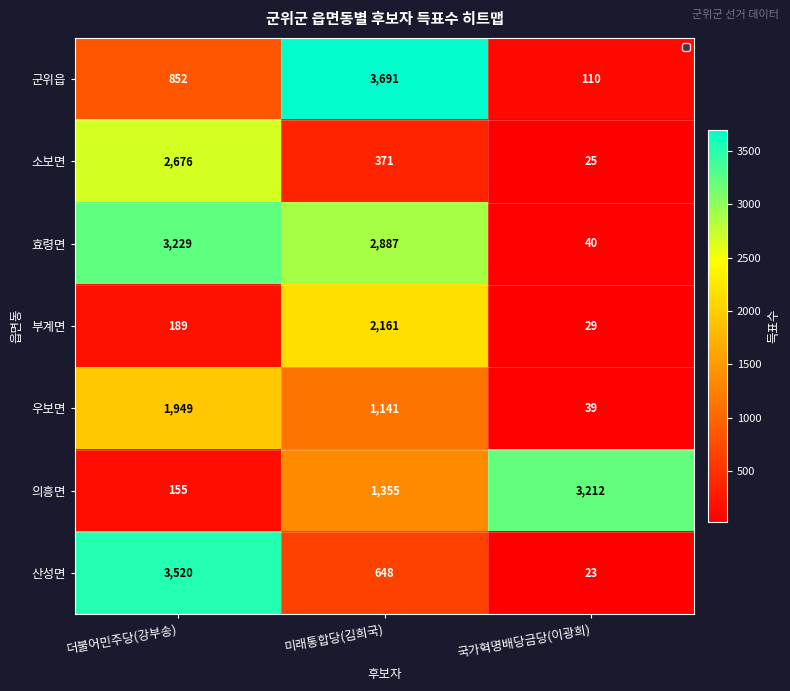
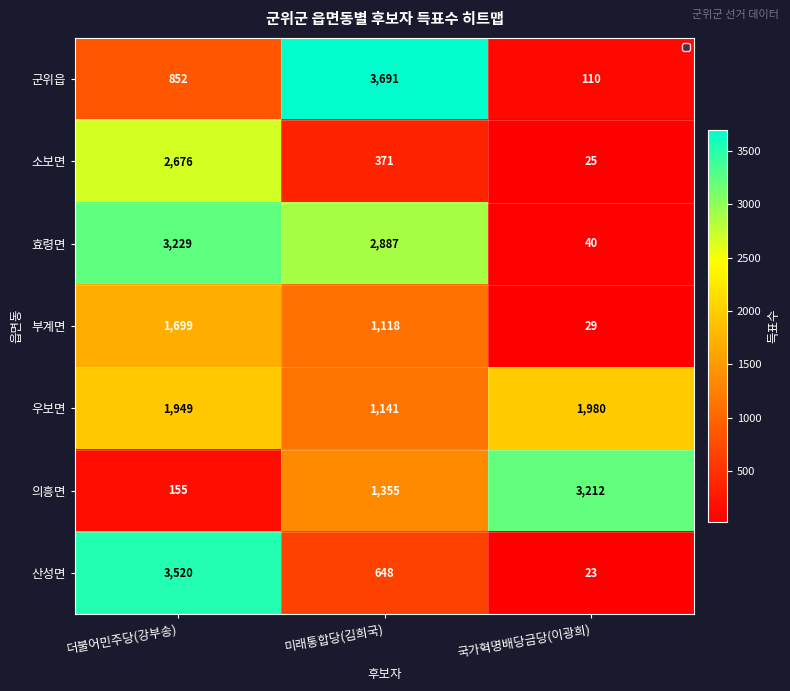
  {
    "군위읍": {
      "더불어민주당(강부송)": "852",
      "미래통합당(김희국)": "3,691",
      "국가혁명배당금당(이광희)": "110"
    },
    "소보면": {
      "더불어민주당(강부송)": "2,676",
      "미래통합당(김희국)": "371",
      "국가혁명배당금당(이광희)": "25"
    },
    "효령면": {
      "더불어민주당(강부송)": "3,229",
      "미래통합당(김희국)": "2,887",
      "국가혁명배당금당(이광희)": "40"
    },
    "부계면": {
-     "더불어민주당(강부송)": "189",
-     "미래통합당(김희국)": "2,161",
+     "더불어민주당(강부송)": "1,699",
+     "미래통합당(김희국)": "1,118",
      "국가혁명배당금당(이광희)": "29"
    },
    "우보면": {
      "더불어민주당(강부송)": "1,949",
      "미래통합당(김희국)": "1,141",
-     "국가혁명배당금당(이광희)": "39"
+     "국가혁명배당금당(이광희)": "1,980"
    },
    "의흥면": {
      "더불어민주당(강부송)": "155",
      "미래통합당(김희국)": "1,355",
      "국가혁명배당금당(이광희)": "3,212"
    },
    "산성면": {
      "더불어민주당(강부송)": "3,520",
      "미래통합당(김희국)": "648",
      "국가혁명배당금당(이광희)": "23"
    }
  }
